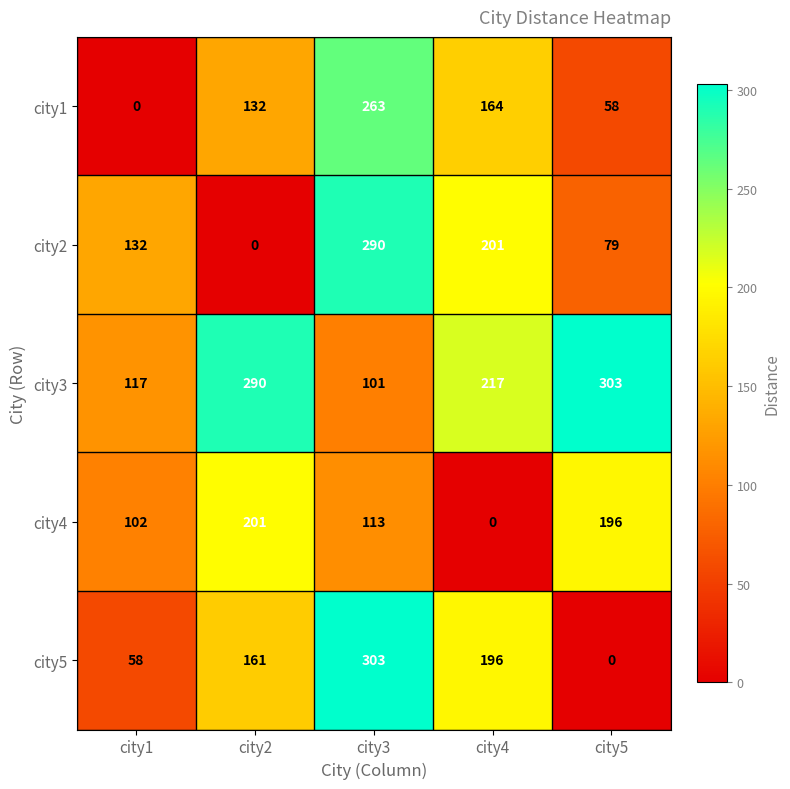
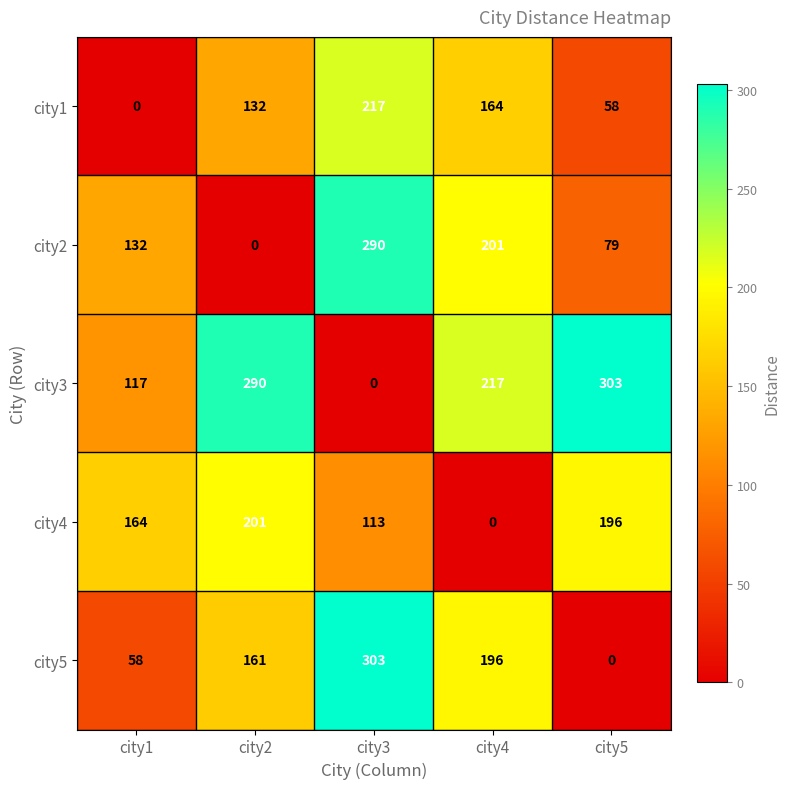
  {
    "city1": {
      "city1": 0,
      "city2": 132,
-     "city3": 263,
+     "city3": 217,
      "city4": 164,
      "city5": 58
    },
    "city2": {
      "city1": 132,
      "city2": 0,
      "city3": 290,
      "city4": 201,
      "city5": 79
    },
    "city3": {
      "city1": 117,
      "city2": 290,
-     "city3": 101,
+     "city3": 0,
      "city4": 217,
      "city5": 303
    },
    "city4": {
-     "city1": 102,
+     "city1": 164,
      "city2": 201,
      "city3": 113,
      "city4": 0,
      "city5": 196
    },
    "city5": {
      "city1": 58,
      "city2": 161,
      "city3": 303,
      "city4": 196,
      "city5": 0
    }
  }
